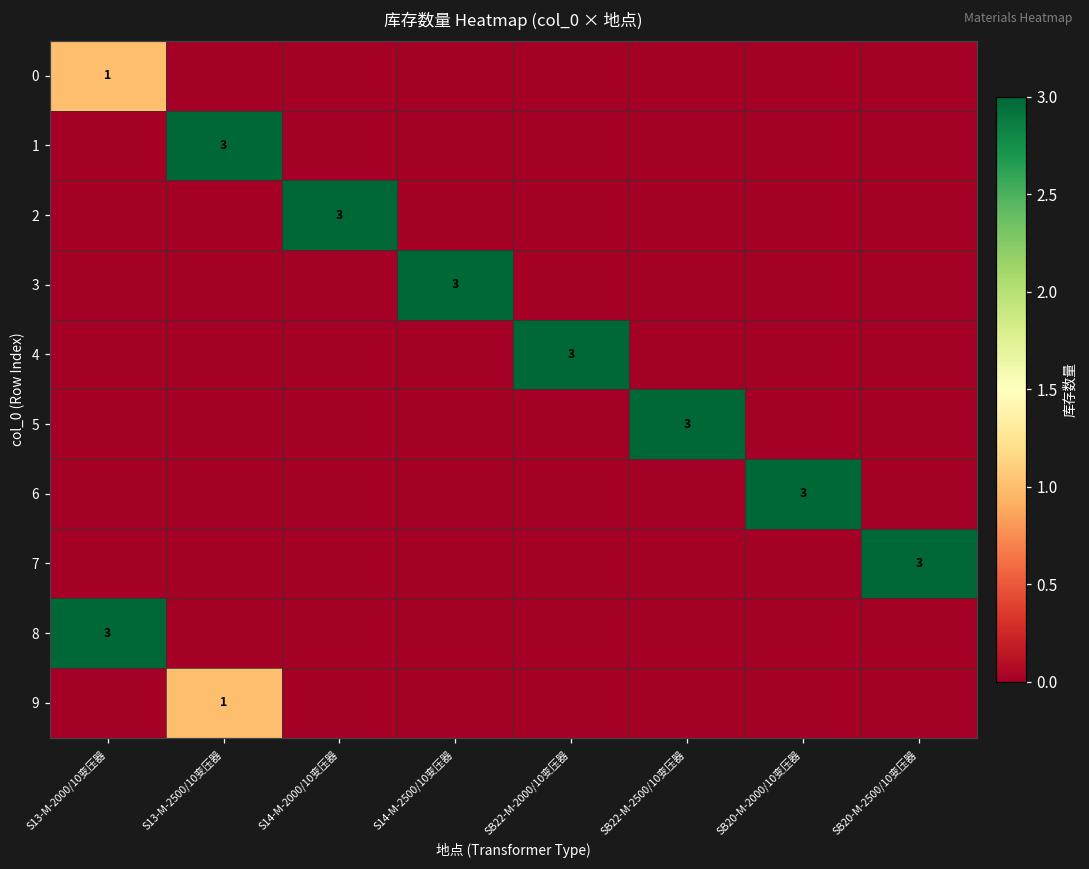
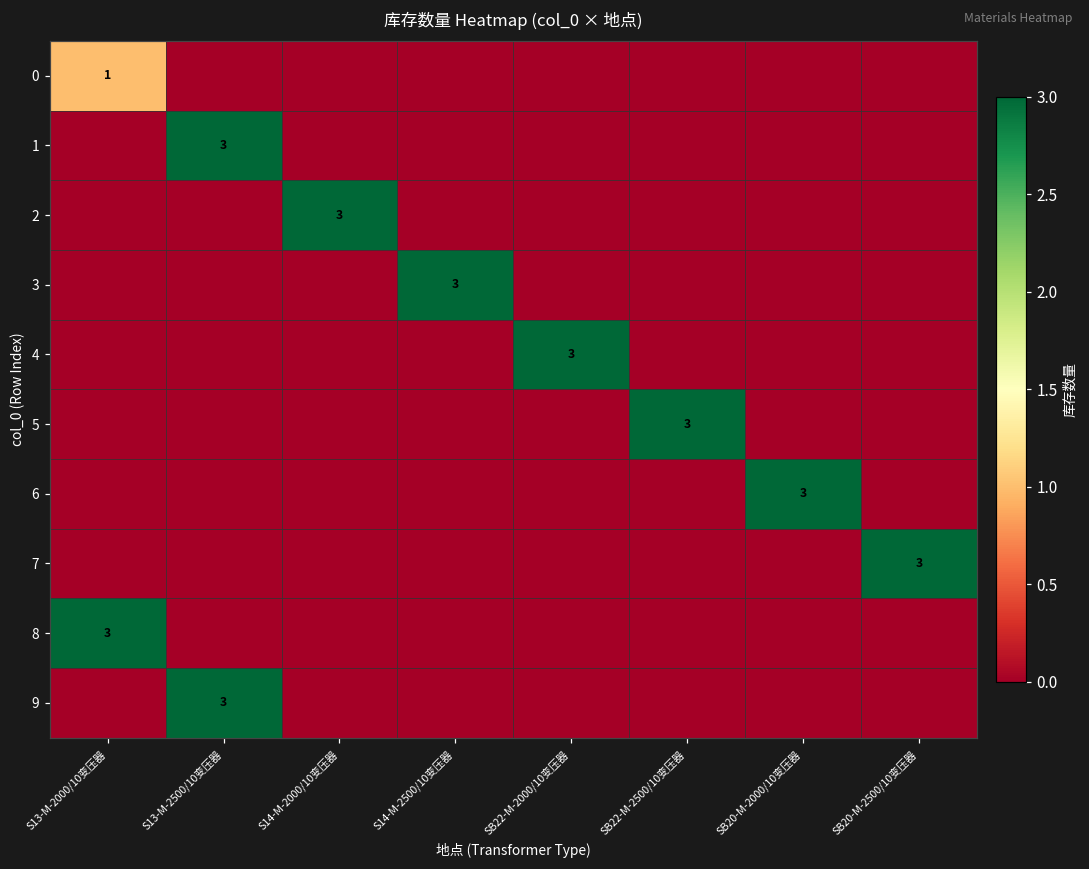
  {
    "0": {
      "S13-M-2000/10变压器": 1
    },
    "1": {
      "S13-M-2500/10变压器": 3
    },
    "2": {
      "S14-M-2000/10变压器": 3
    },
    "3": {
      "S14-M-2500/10变压器": 3
    },
    "4": {
      "SB22-M-2000/10变压器": 3
    },
    "5": {
      "SB22-M-2500/10变压器": 3
    },
    "6": {
      "SB20-M-2000/10变压器": 3
    },
    "7": {
      "SB20-M-2500/10变压器": 3
    },
    "8": {
      "S13-M-2000/10变压器": 3
    },
    "9": {
-     "S13-M-2500/10变压器": 1
+     "S13-M-2500/10变压器": 3
    }
  }
